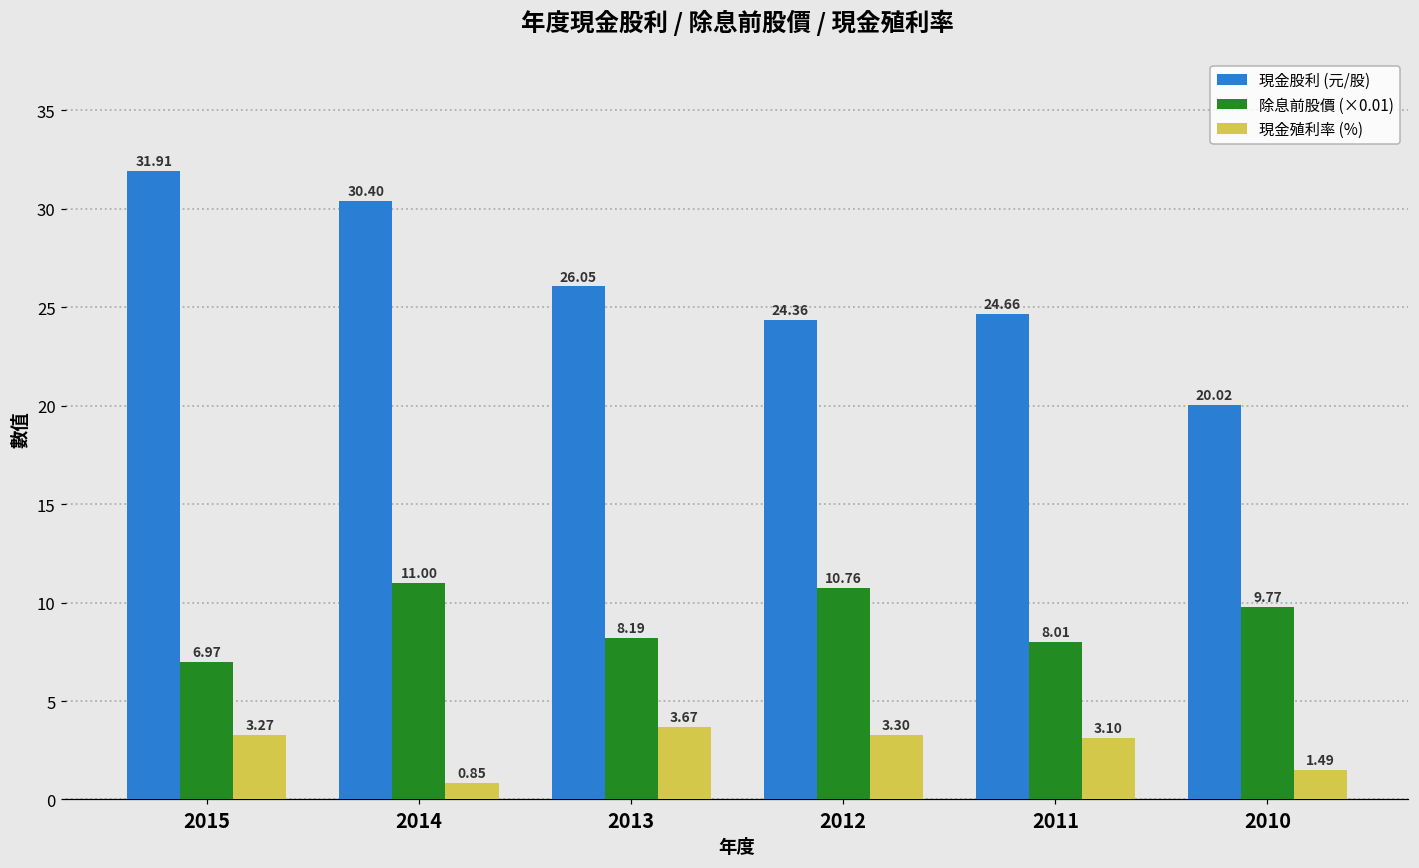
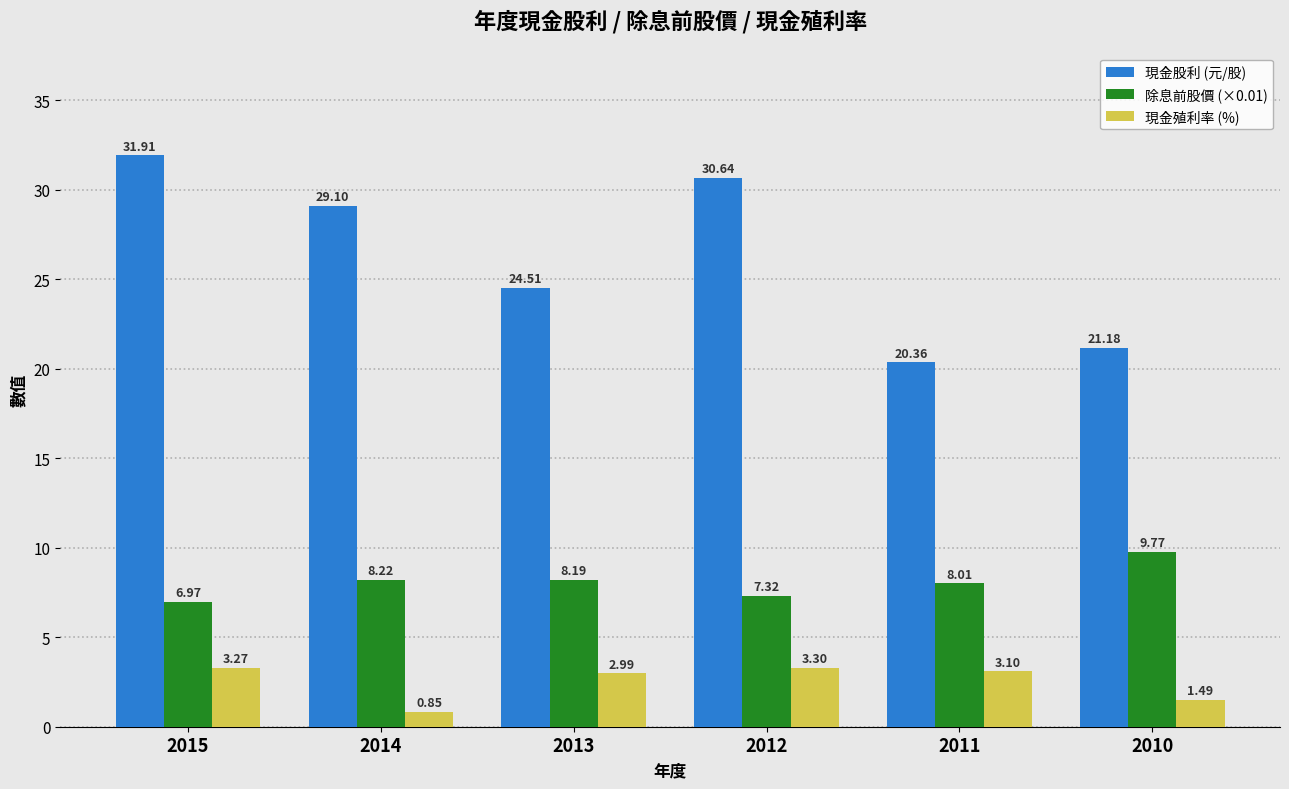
  {
    "現金股利 (元/股)": {
      "2015": 31.91,
-     "2014": 30.40,
-     "2013": 26.05,
-     "2012": 24.36,
-     "2011": 24.66,
-     "2010": 20.02
+     "2014": 29.10,
+     "2013": 24.51,
+     "2012": 30.64,
+     "2011": 20.36,
+     "2010": 21.18
    },
    "除息前股價 (×0.01)": {
      "2015": 6.97,
-     "2014": 11.00,
+     "2014": 8.22,
      "2013": 8.19,
-     "2012": 10.76,
+     "2012": 7.32,
      "2011": 8.01,
      "2010": 9.77
    },
    "現金殖利率 (%)": {
      "2015": 3.27,
      "2014": 0.85,
-     "2013": 3.67,
+     "2013": 2.99,
      "2012": 3.30,
      "2011": 3.10,
      "2010": 1.49
    }
  }
